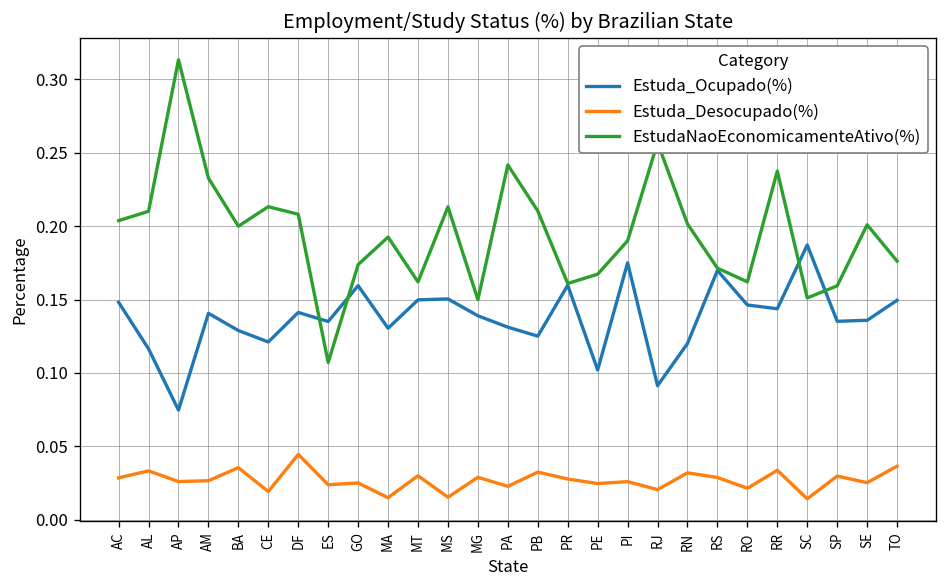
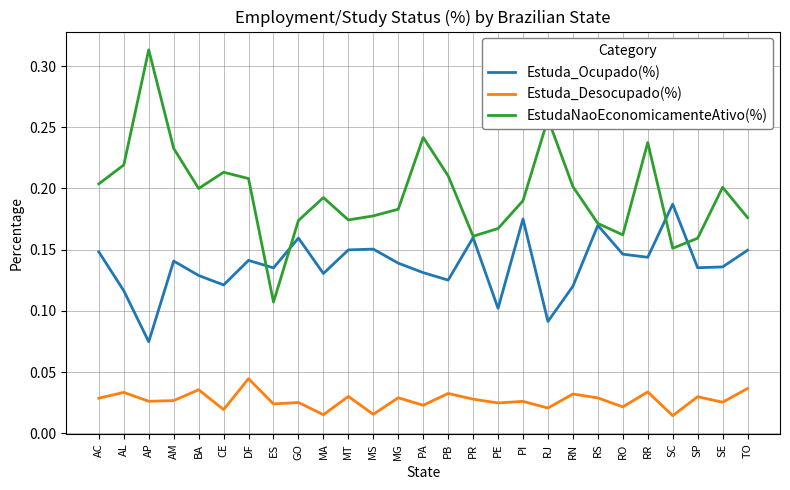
  {
    "Estuda_Ocupado(%)": {
      "AC": 0.148,
      "AL": 0.116,
      "AP": 0.075,
      "AM": 0.141,
      "BA": 0.129,
      "CE": 0.121,
      "DF": 0.141,
      "ES": 0.135,
      "GO": 0.159,
      "MA": 0.130,
      "MT": 0.150,
      "MS": 0.150,
      "MG": 0.139,
      "PA": 0.131,
      "PB": 0.125,
      "PE": 0.102,
      "PI": 0.175,
      "RJ": 0.091,
      "RN": 0.120,
      "RO": 0.146,
      "RR": 0.144,
      "SC": 0.187,
      "SP": 0.135,
      "SE": 0.136,
      "TO": 0.149
    },
    "Estuda_Desocupado(%)": {
      "AC": 0.029,
      "AL": 0.033,
      "AP": 0.026,
      "AM": 0.027,
      "BA": 0.036,
      "CE": 0.019,
      "DF": 0.045,
      "ES": 0.024,
      "GO": 0.025,
      "MA": 0.015,
      "MT": 0.030,
      "MS": 0.015,
      "MG": 0.029,
      "PA": 0.023,
      "PB": 0.032,
      "PR": 0.028,
      "PE": 0.025,
      "PI": 0.026,
      "RJ": 0.021,
      "RN": 0.032,
      "RS": 0.029,
      "RO": 0.021,
      "RR": 0.034,
      "SC": 0.014,
      "SP": 0.030,
      "SE": 0.025,
      "TO": 0.037
    },
    "EstudaNaoEconomicamenteAtivo(%)": {
      "AC": 0.204,
-     "AL": 0.210,
+     "AL": 0.219,
      "AP": 0.313,
      "AM": 0.233,
      "BA": 0.200,
      "CE": 0.213,
      "DF": 0.208,
      "ES": 0.107,
      "GO": 0.174,
      "MA": 0.193,
-     "MT": 0.162,
-     "MS": 0.213,
-     "MG": 0.150,
+     "MT": 0.174,
+     "MS": 0.178,
+     "MG": 0.183,
      "PA": 0.242,
      "PB": 0.210,
      "PE": 0.167,
      "PI": 0.190,
      "RN": 0.201,
      "RO": 0.162,
      "RR": 0.237,
      "SC": 0.151,
      "SP": 0.159,
      "SE": 0.201,
      "TO": 0.176
    }
  }
